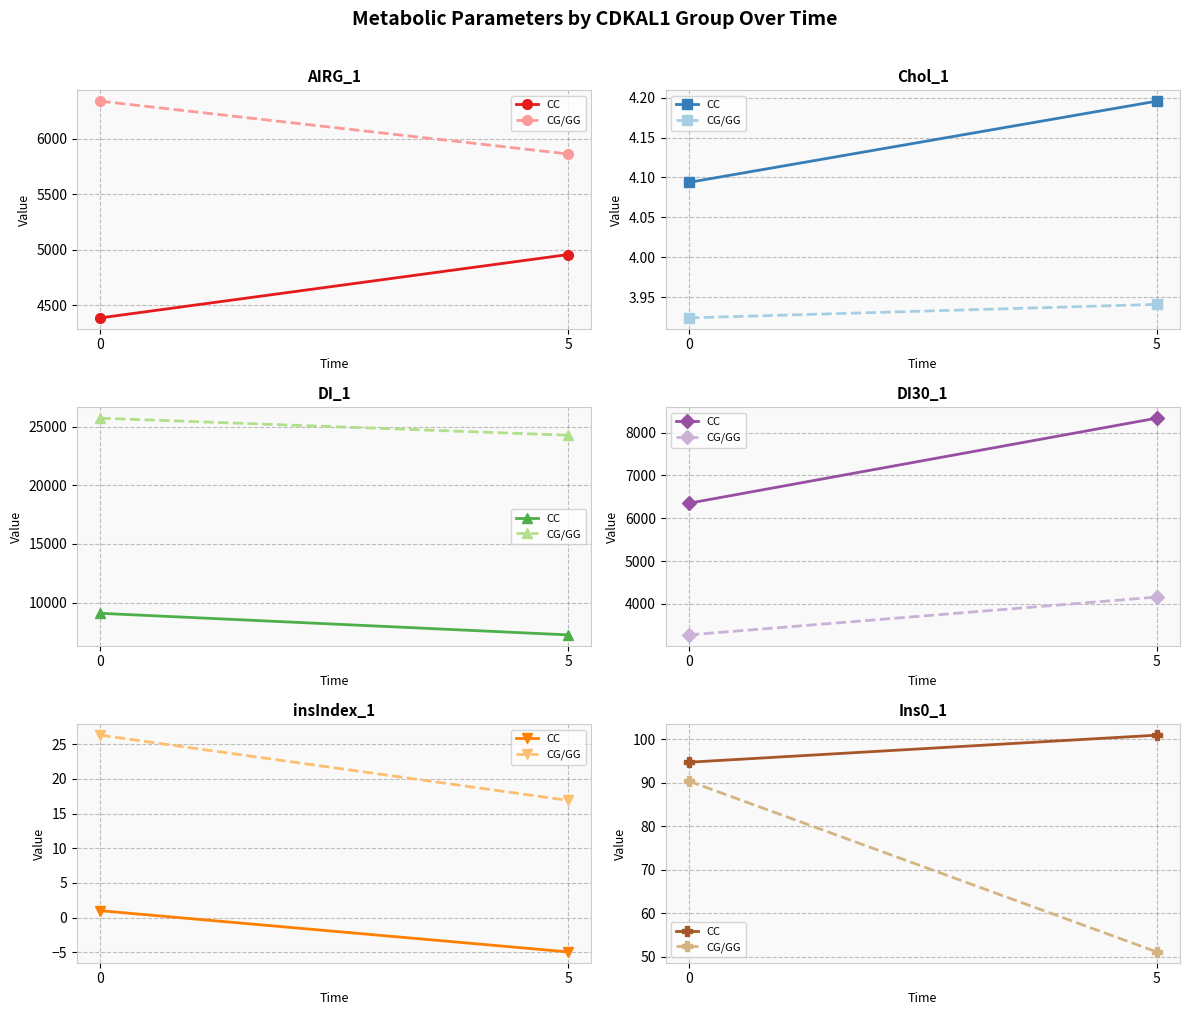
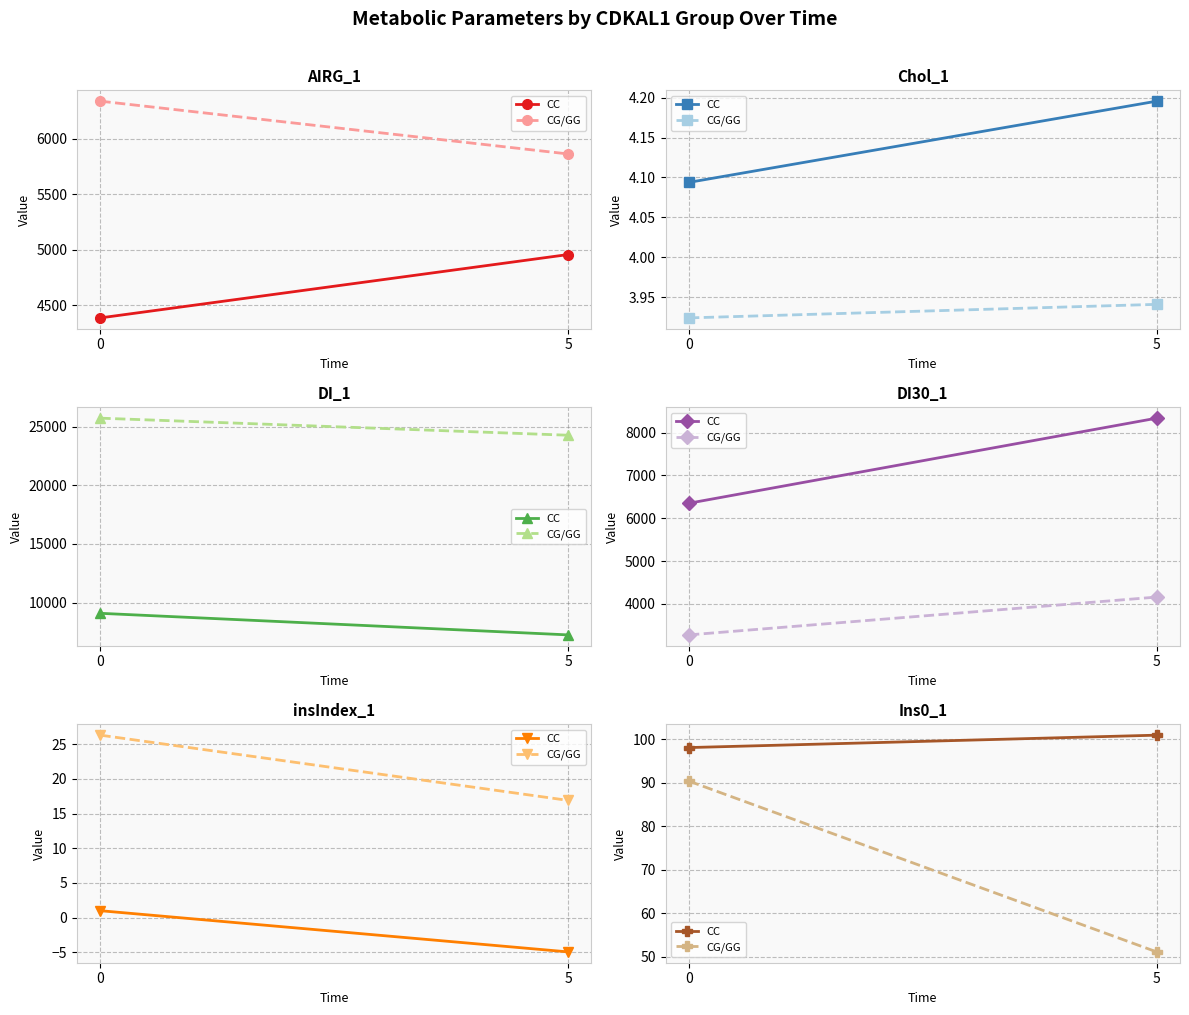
  {
    "Ins0_1": {
      "CC": {
-       "0": 95,
+       "0": 98,
        "5": 101
      },
      "CG/GG": {
        "0": 90,
        "5": 51
      }
    }
  }
